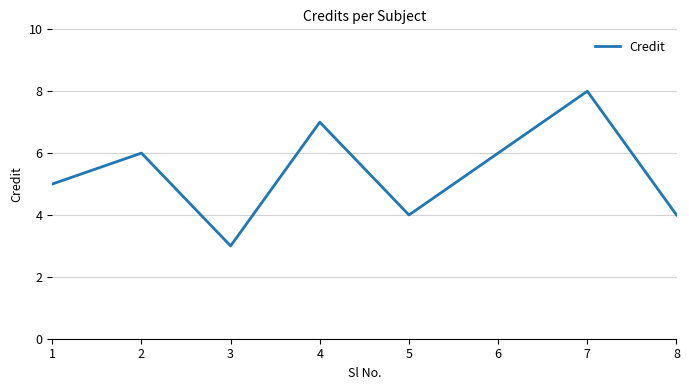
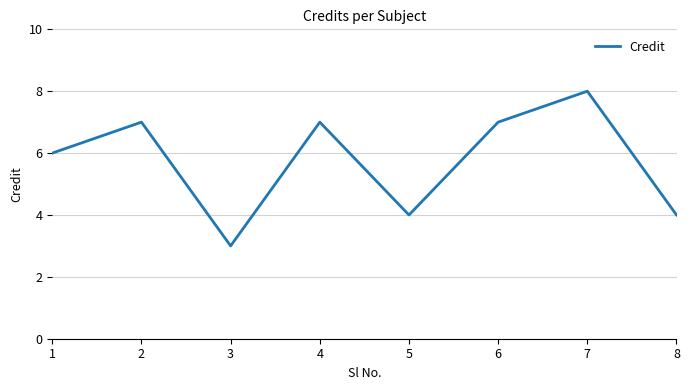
  {
-   "1": 5,
-   "2": 6,
+   "1": 6,
+   "2": 7,
    "3": 3,
    "4": 7,
    "5": 4,
-   "6": 6,
+   "6": 7,
    "7": 8,
    "8": 4
  }
